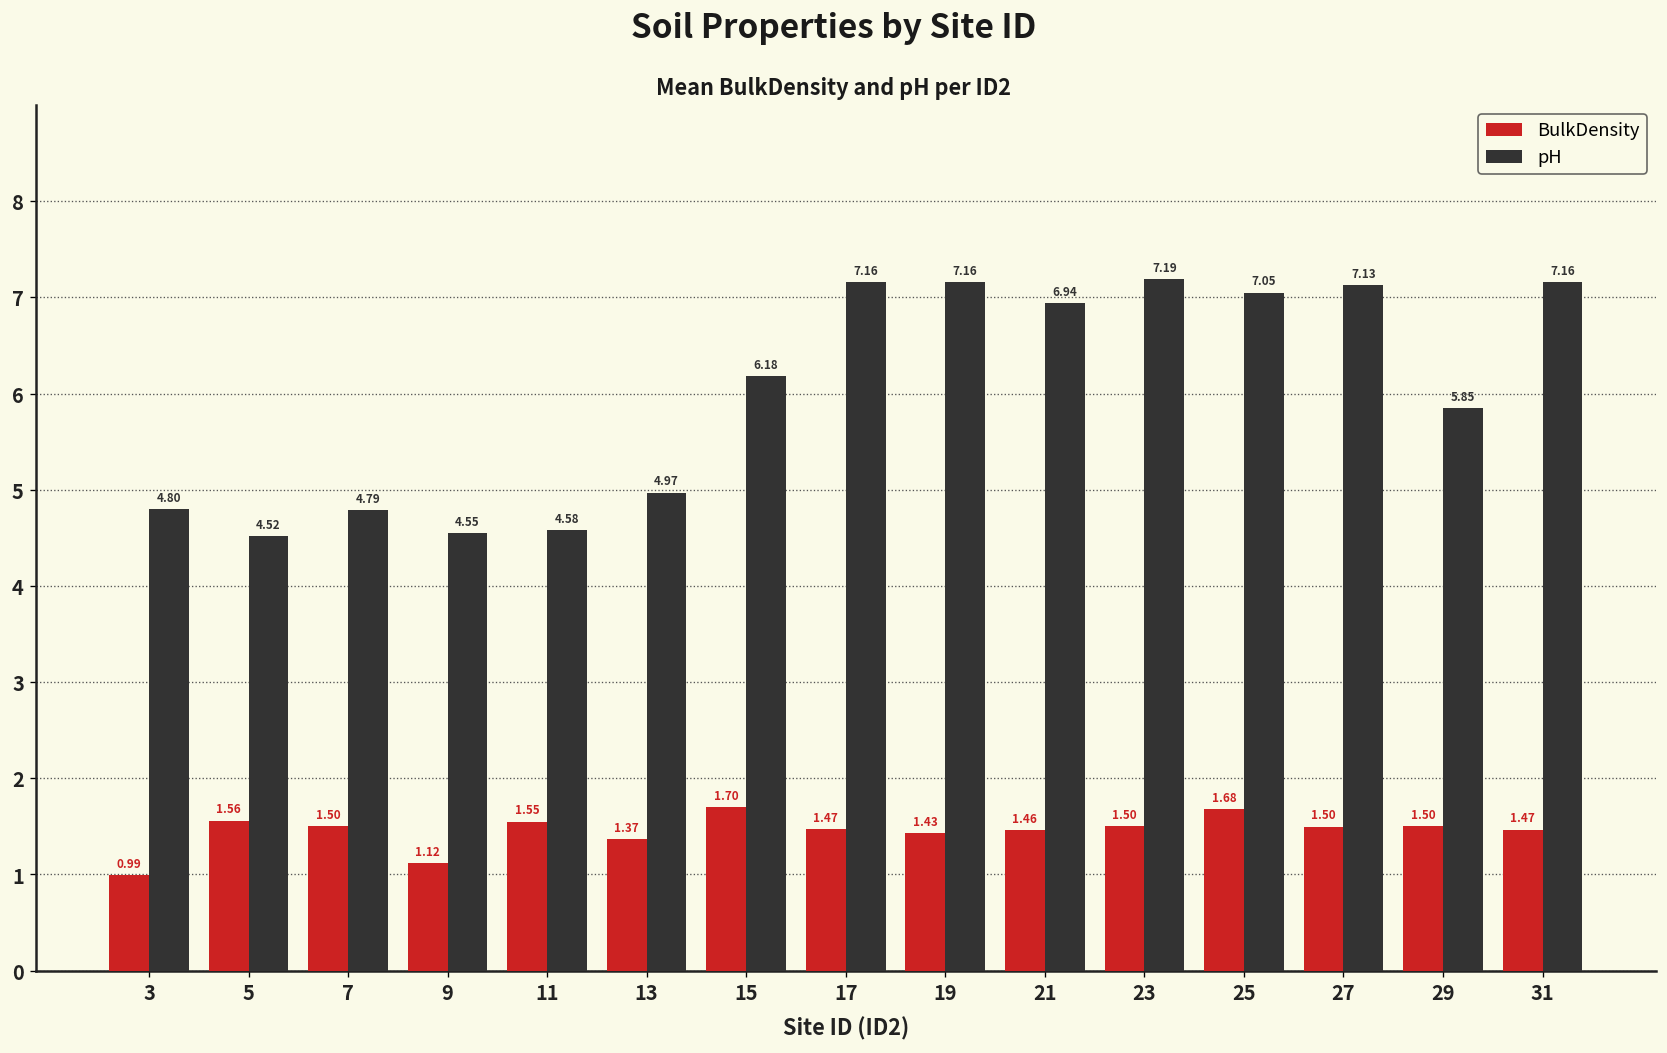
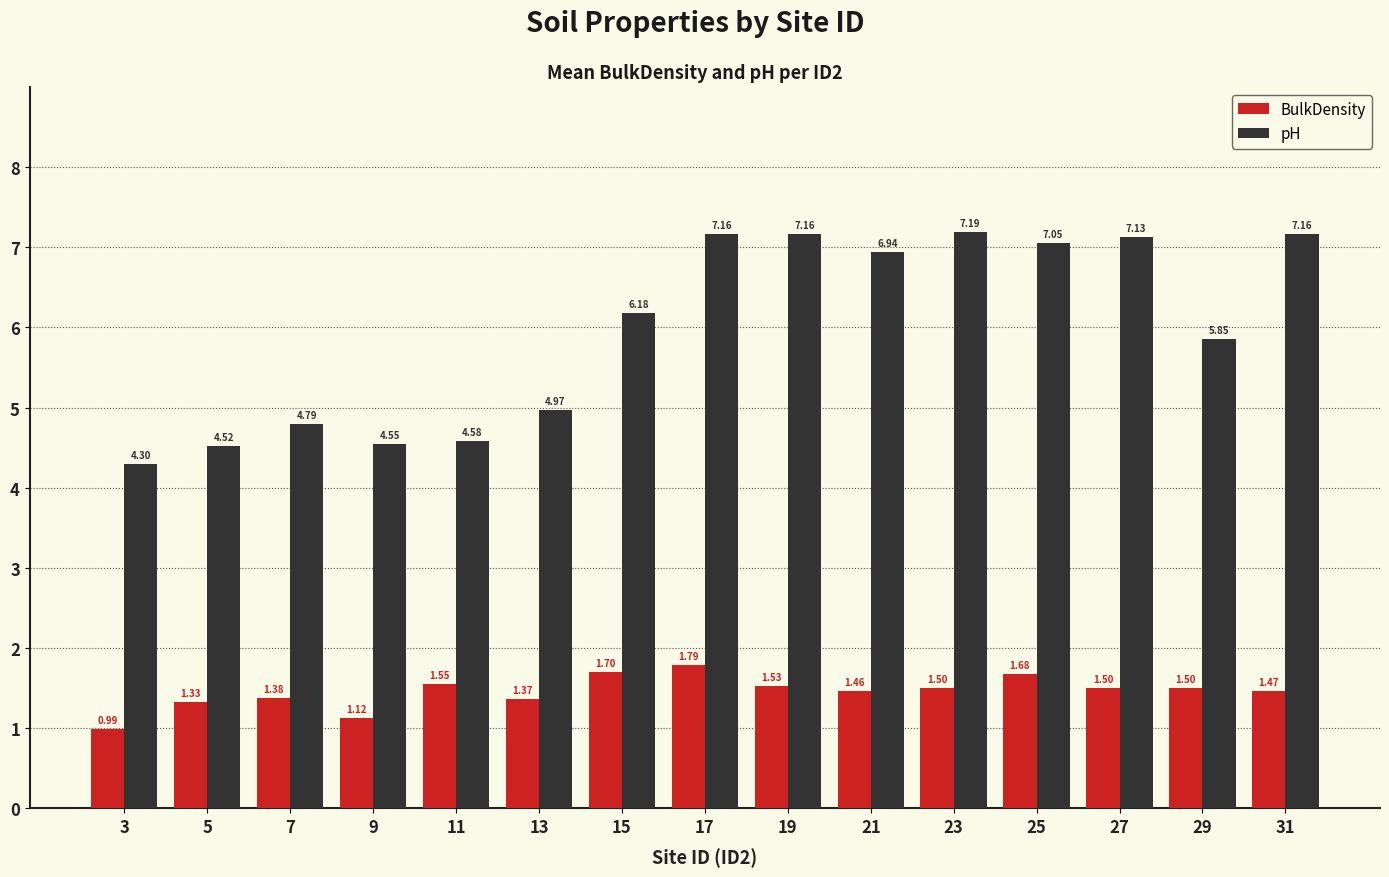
  {
    "BulkDensity": {
      "3": 0.99,
-     "5": 1.56,
-     "7": 1.50,
+     "5": 1.33,
+     "7": 1.38,
      "9": 1.12,
      "11": 1.55,
      "13": 1.37,
      "15": 1.70,
-     "17": 1.47,
-     "19": 1.43,
+     "17": 1.79,
+     "19": 1.53,
      "21": 1.46,
      "23": 1.50,
      "25": 1.68,
      "27": 1.50,
      "29": 1.50,
      "31": 1.47
    },
    "pH": {
-     "3": 4.80,
+     "3": 4.30,
      "5": 4.52,
      "7": 4.79,
      "9": 4.55,
      "11": 4.58,
      "13": 4.97,
      "15": 6.18,
      "17": 7.16,
      "19": 7.16,
      "21": 6.94,
      "23": 7.19,
      "25": 7.05,
      "27": 7.13,
      "29": 5.85,
      "31": 7.16
    }
  }
